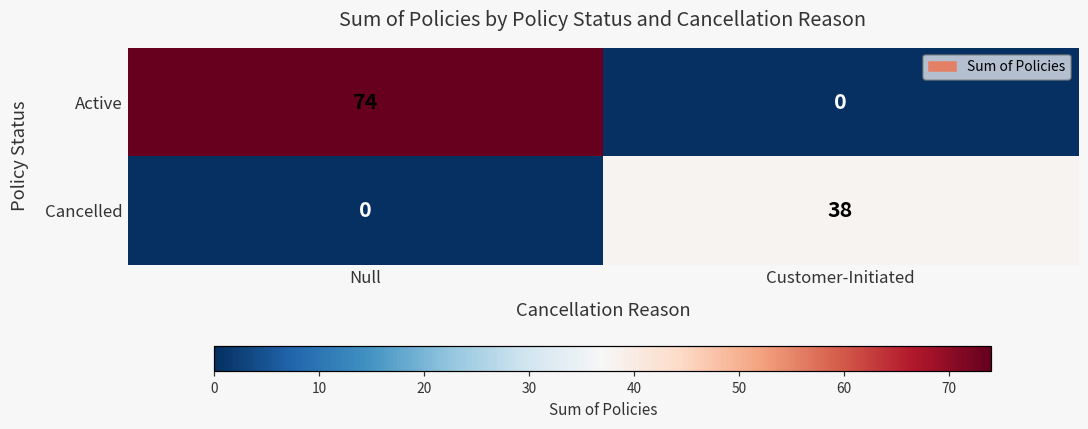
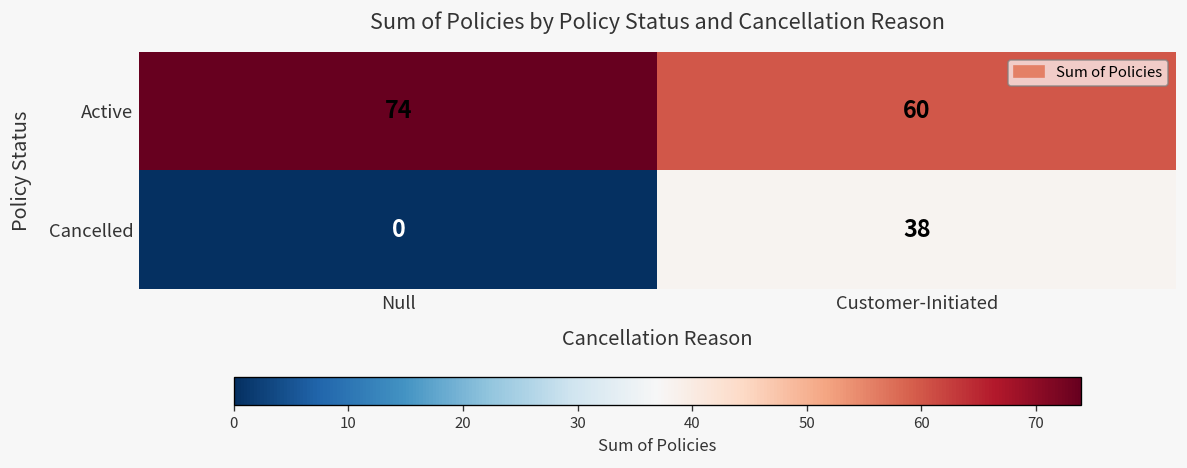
  {
    "Active": {
      "Null": 74,
-     "Customer-Initiated": 0
+     "Customer-Initiated": 60
    },
    "Cancelled": {
      "Null": 0,
      "Customer-Initiated": 38
    }
  }
